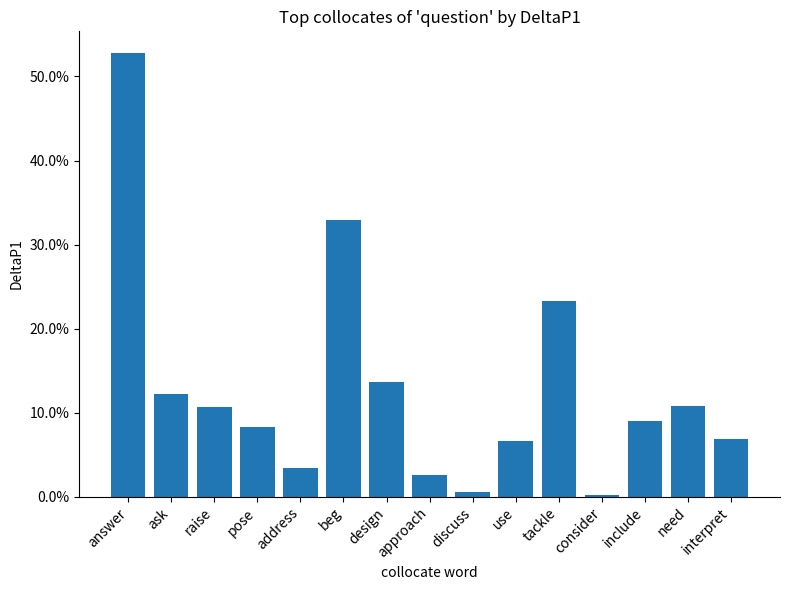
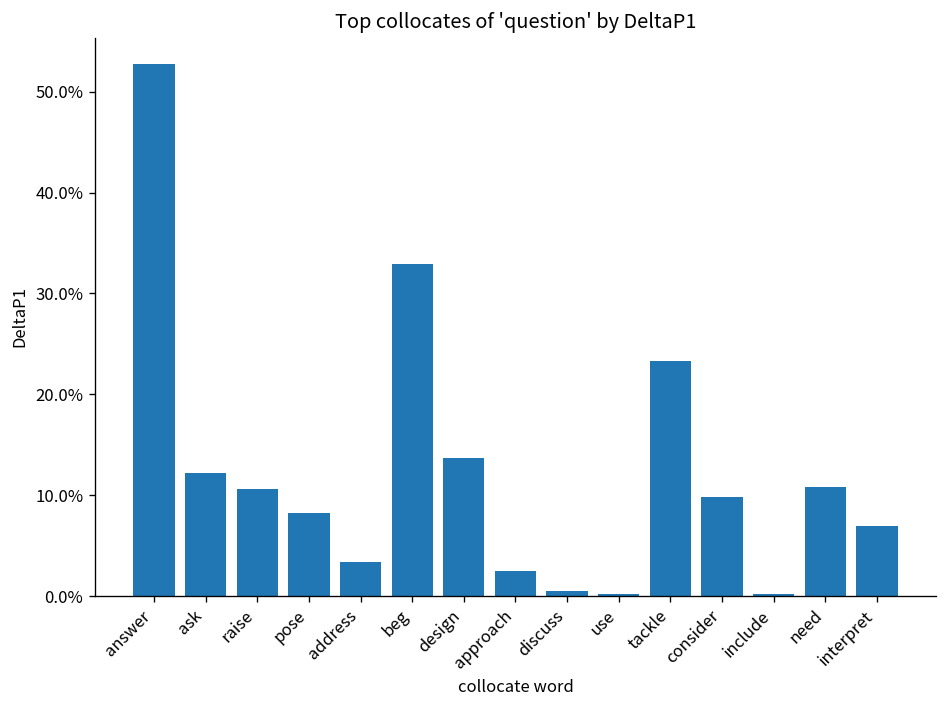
  {
    "answer": "53%",
    "ask": "12%",
    "raise": "11%",
    "pose": "8%",
    "address": "3%",
    "beg": "33%",
    "design": "14%",
    "approach": "3%",
    "discuss": "1%",
-   "use": "7%",
+   "use": "0%",
    "tackle": "23%",
-   "consider": "0%",
-   "include": "9%",
+   "consider": "10%",
+   "include": "0%",
    "need": "11%",
    "interpret": "7%"
  }
